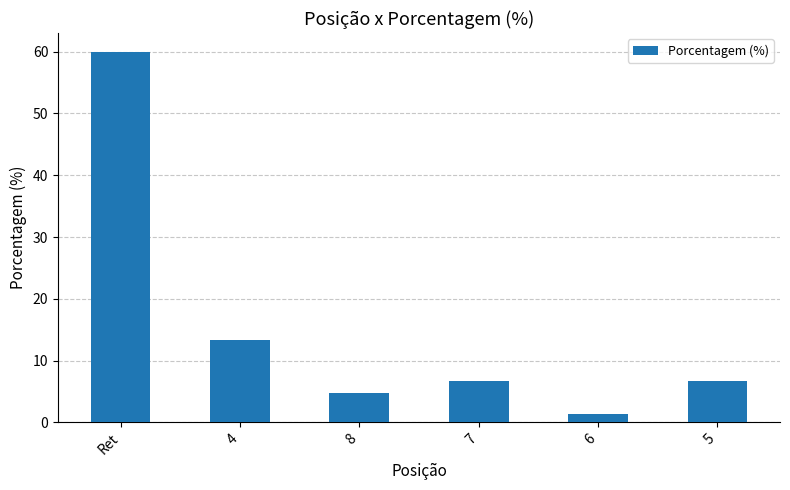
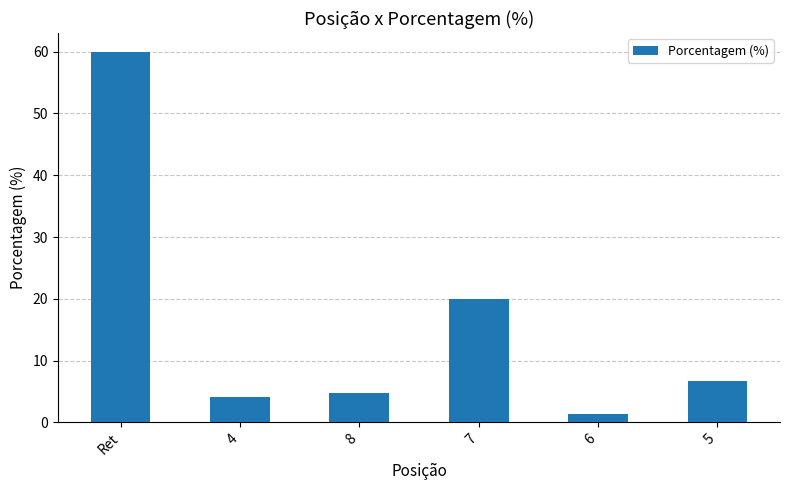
  {
    "Ret": 60,
-   "4": 13,
+   "4": 4,
    "8": 5,
-   "7": 7,
+   "7": 20,
    "6": 1,
    "5": 7
  }
